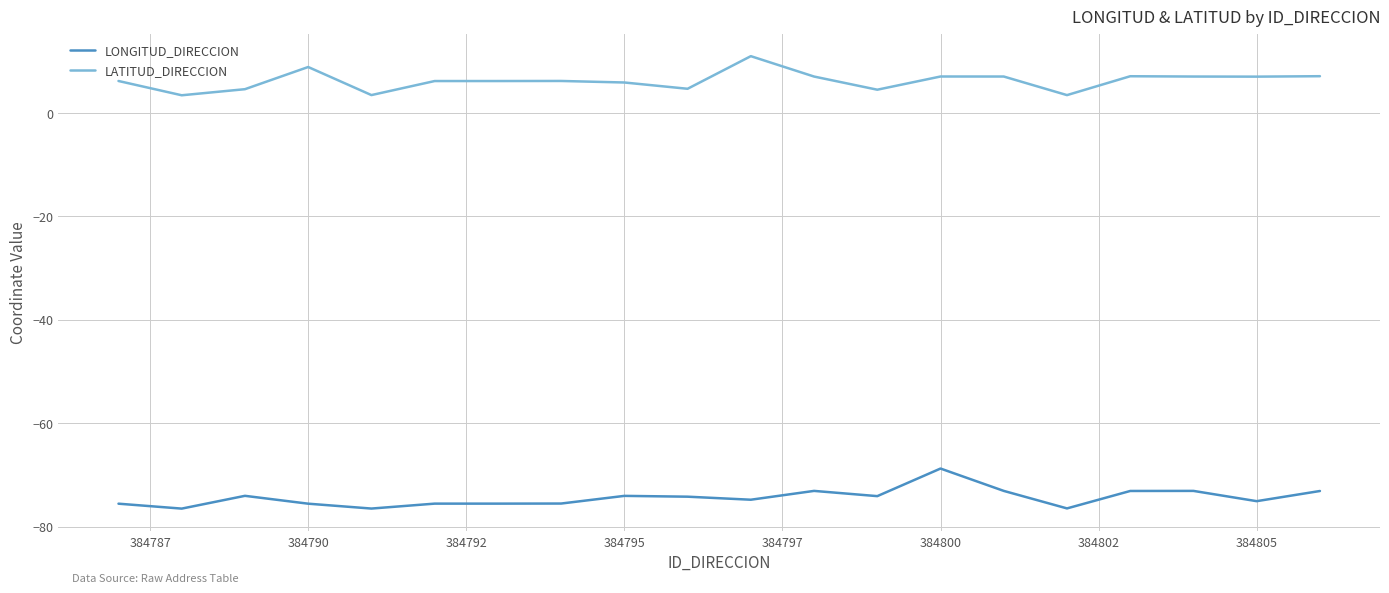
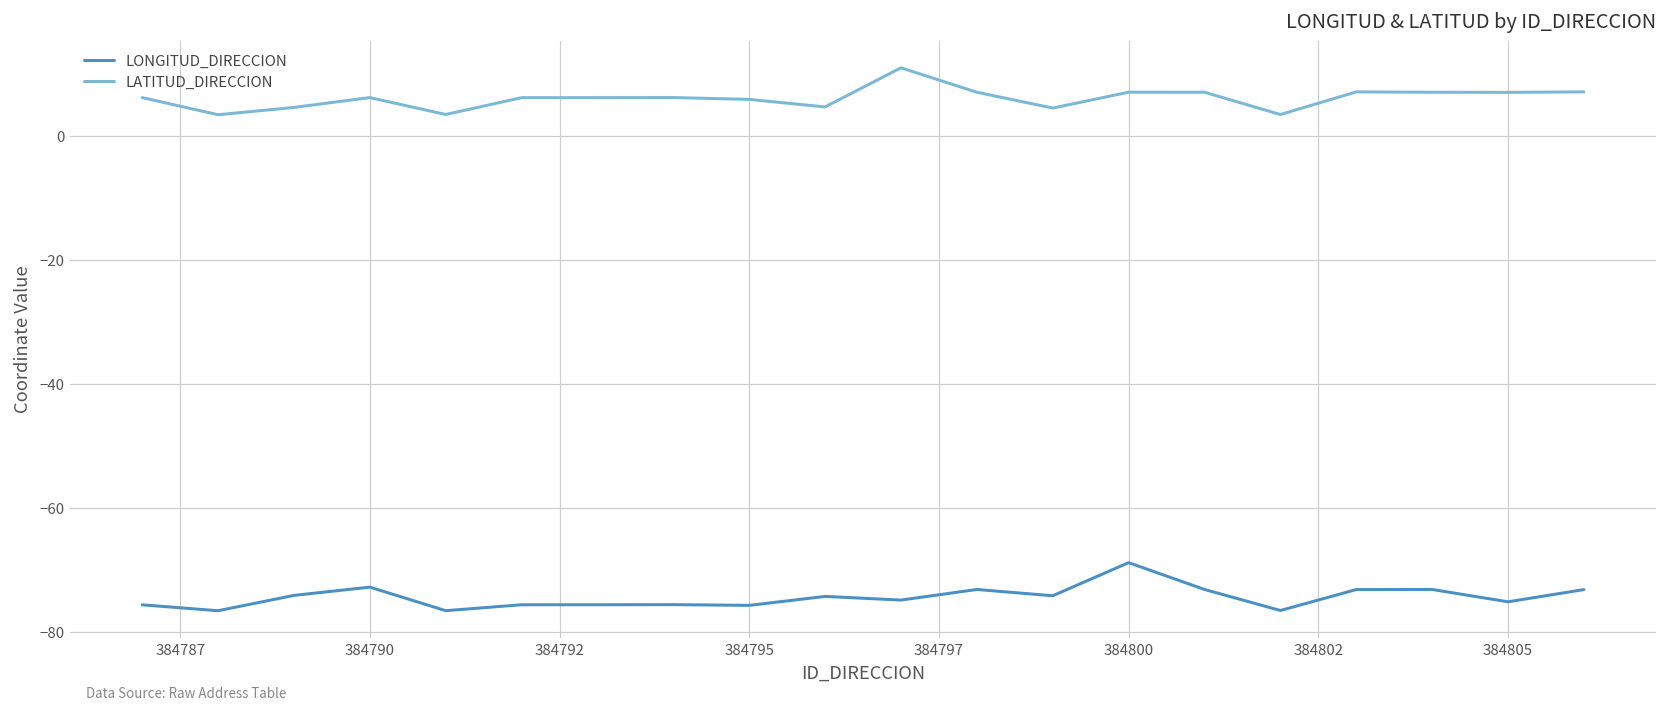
  {
    "LONGITUD_DIRECCION": {
-     "384790": -76,
-     "384795": -74,
+     "384790": -73,
+     "384795": -76,
      "384800": -69,
      "384805": -75
    },
    "LATITUD_DIRECCION": {
-     "384790": 9,
+     "384790": 6,
      "384795": 6,
      "384800": 7,
      "384805": 7
    }
  }
